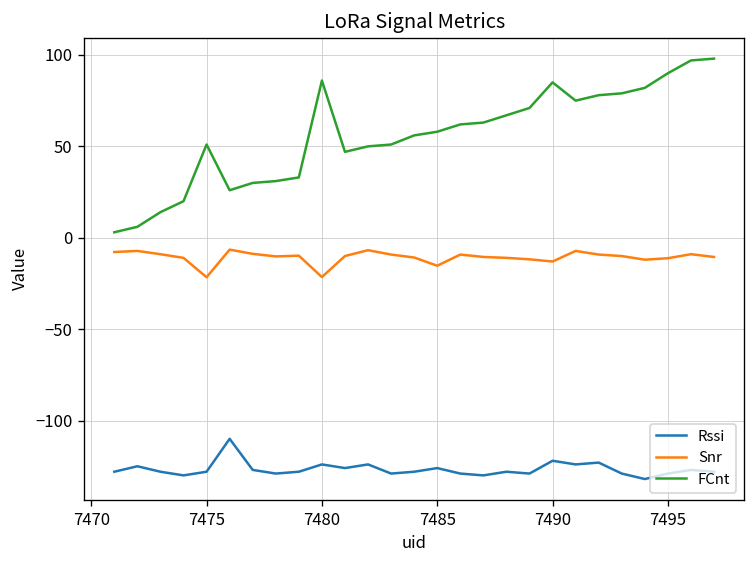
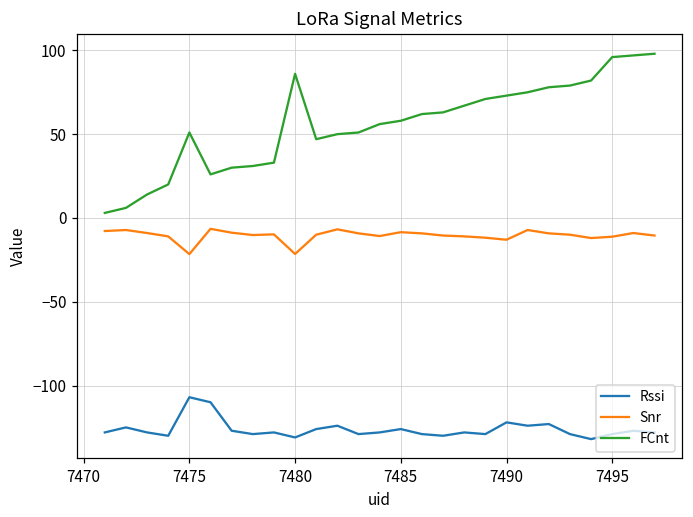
  {
    "Rssi": {
-     "7475": -128,
-     "7480": -124,
+     "7475": -107,
+     "7480": -131,
      "7485": -126,
      "7490": -122
    },
    "Snr": {
      "7475": -22,
      "7480": -22,
-     "7485": -15,
+     "7485": -9,
      "7490": -13,
      "7495": -11
    },
    "FCnt": {
      "7475": 51,
      "7480": 86,
      "7485": 58,
-     "7490": 85,
-     "7495": 90
+     "7490": 73,
+     "7495": 96
    }
  }
